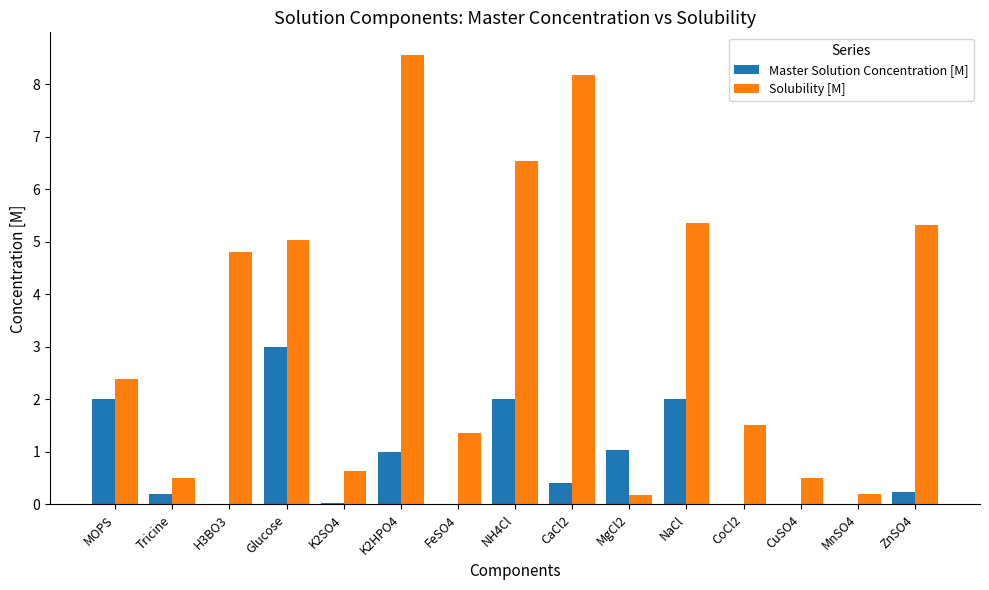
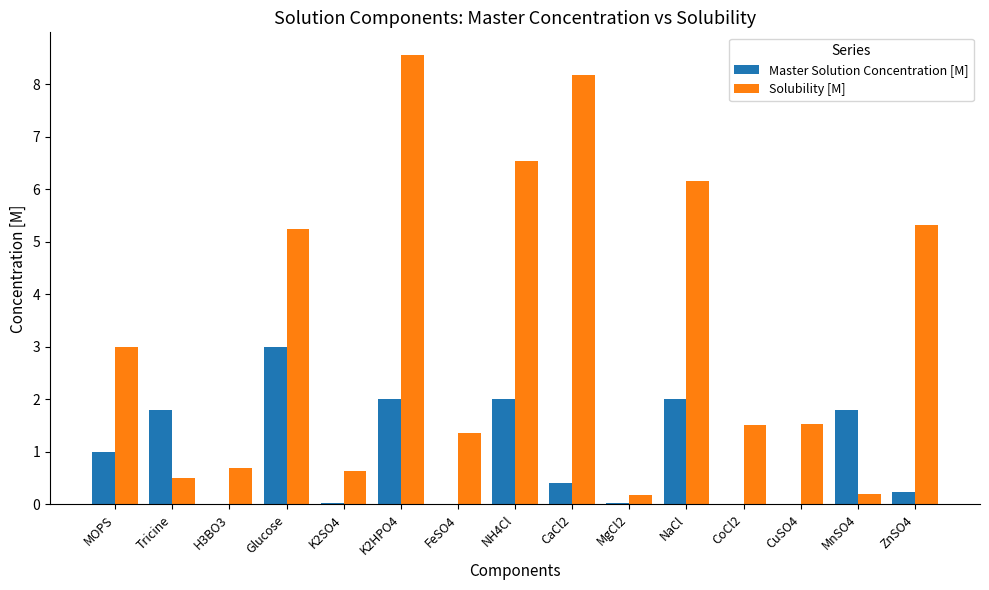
  {
    "Master Solution Concentration [M]": {
-     "MOPS": 2,
-     "Tricine": 0.2,
+     "MOPS": 1,
+     "Tricine": 1.8,
      "Glucose": 3.0,
-     "K2HPO4": 1,
+     "K2HPO4": 2,
      "NH4Cl": 2.0,
      "CaCl2": 0.4,
-     "MgCl2": 1.0,
+     "MgCl2": 0.0,
      "NaCl": 2.0,
-     "MnSO4": 0.0,
+     "MnSO4": 1.8,
      "ZnSO4": 0.2
    },
    "Solubility [M]": {
-     "MOPS": 2.4,
+     "MOPS": 3.0,
      "Tricine": 0.5,
-     "H3BO3": 4.8,
-     "Glucose": 5.0,
+     "H3BO3": 0.7,
+     "Glucose": 5.3,
      "K2SO4": 0.6,
      "K2HPO4": 8.6,
      "FeSO4": 1.4,
      "NH4Cl": 6.5,
      "CaCl2": 8.2,
      "MgCl2": 0.2,
-     "NaCl": 5.4,
+     "NaCl": 6.2,
      "CoCl2": 1.5,
-     "CuSO4": 0.5,
+     "CuSO4": 1.5,
      "MnSO4": 0.2,
      "ZnSO4": 5.3
    }
  }
